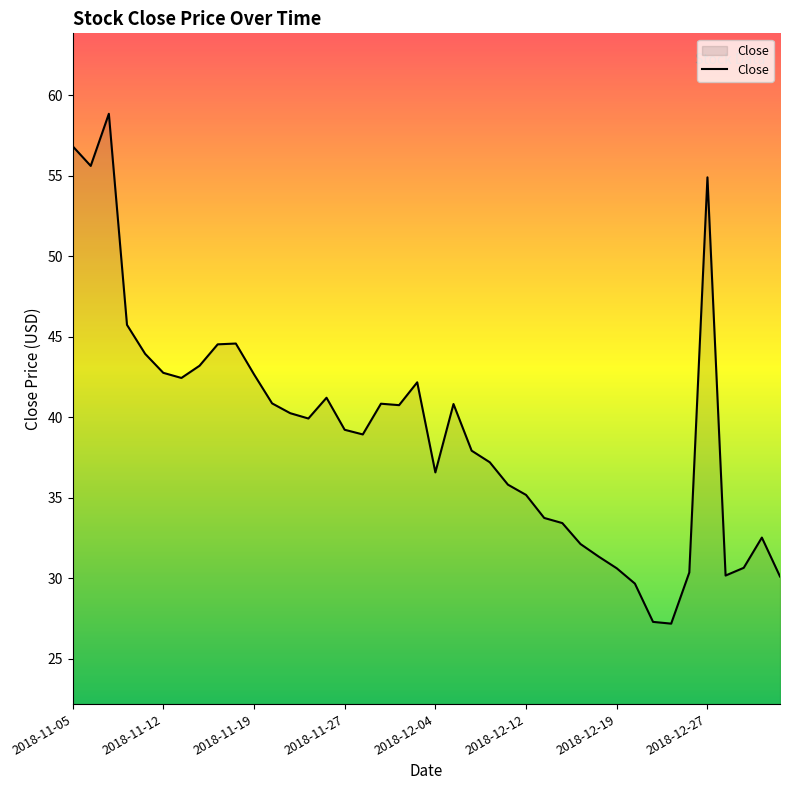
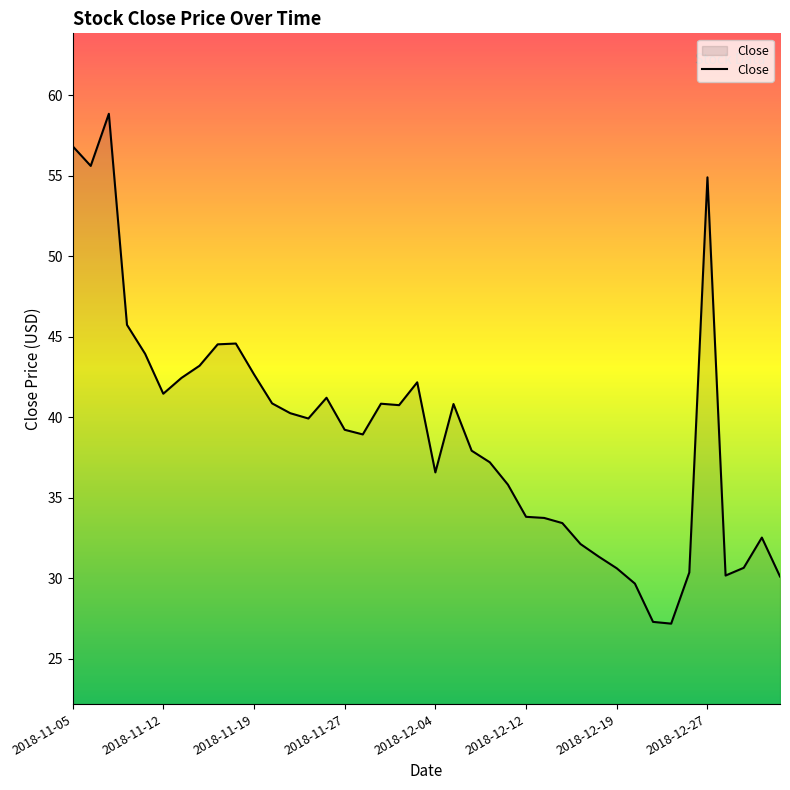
  {
    "2018-11-05": 56.9,
-   "2018-11-12": 42.8,
+   "2018-11-12": 41.5,
    "2018-11-19": 42.7,
    "2018-11-27": 39.2,
    "2018-12-04": 36.6,
-   "2018-12-12": 35.2,
+   "2018-12-12": 33.8,
    "2018-12-19": 30.6,
    "2018-12-27": 54.9
  }
